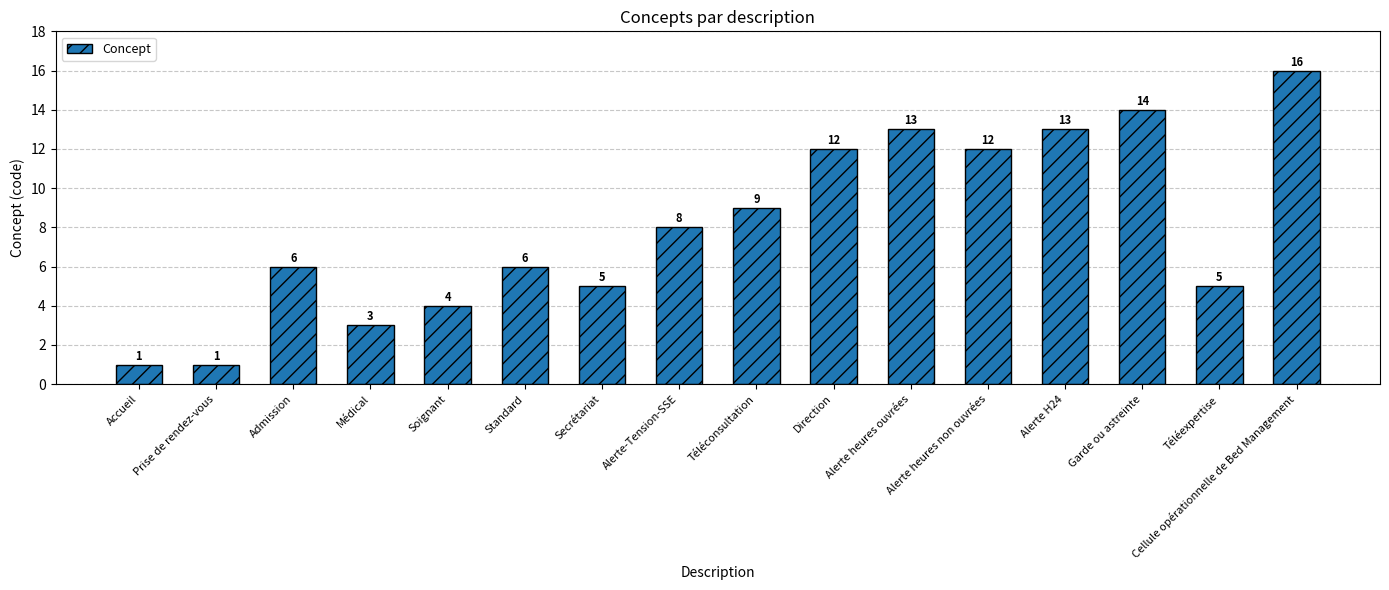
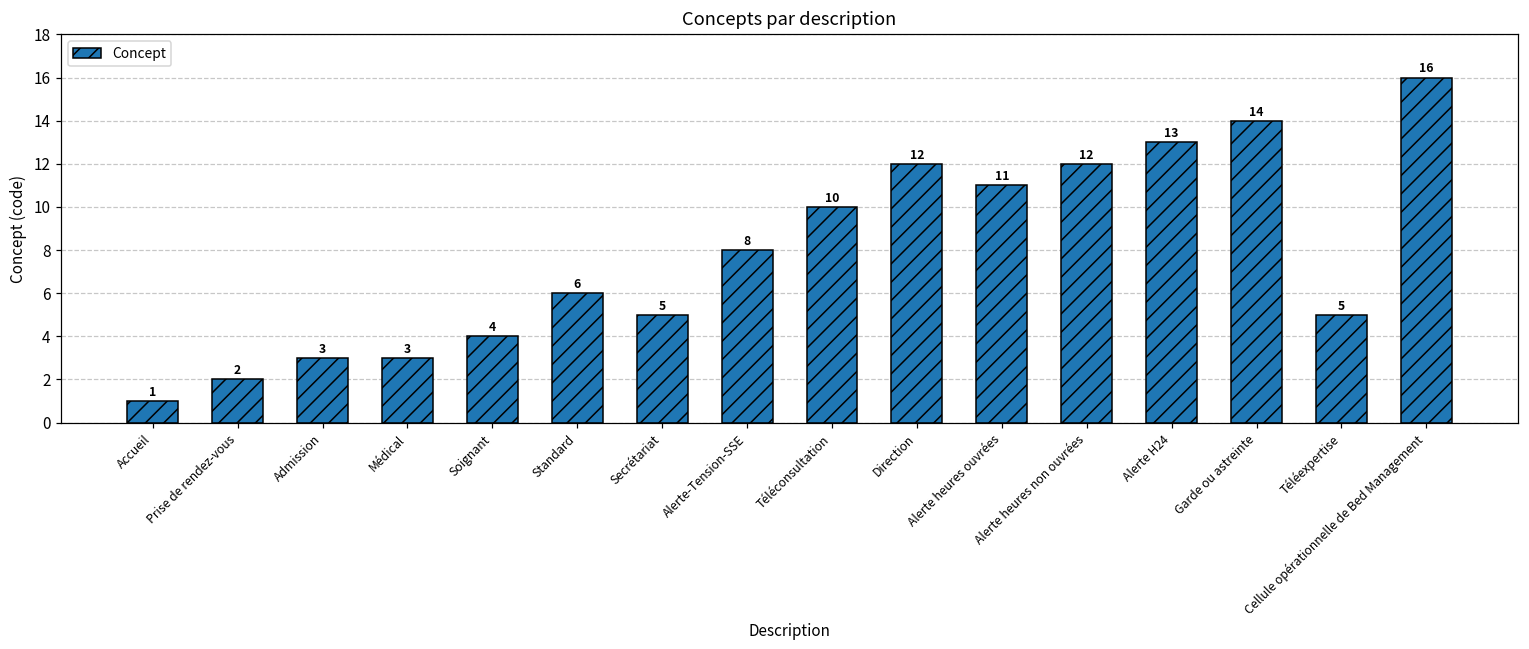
  {
    "Accueil": 1,
-   "Prise de rendez-vous": 1,
-   "Admission": 6,
+   "Prise de rendez-vous": 2,
+   "Admission": 3,
    "Médical": 3,
    "Soignant": 4,
    "Standard": 6,
    "Secrétariat": 5,
    "Alerte-Tension-SSE": 8,
-   "Téléconsultation": 9,
+   "Téléconsultation": 10,
    "Direction": 12,
-   "Alerte heures ouvrées": 13,
+   "Alerte heures ouvrées": 11,
    "Alerte heures non ouvrées": 12,
    "Alerte H24": 13,
    "Garde ou astreinte": 14,
    "Téléexpertise": 5,
    "Cellule opérationnelle de Bed Management": 16
  }
